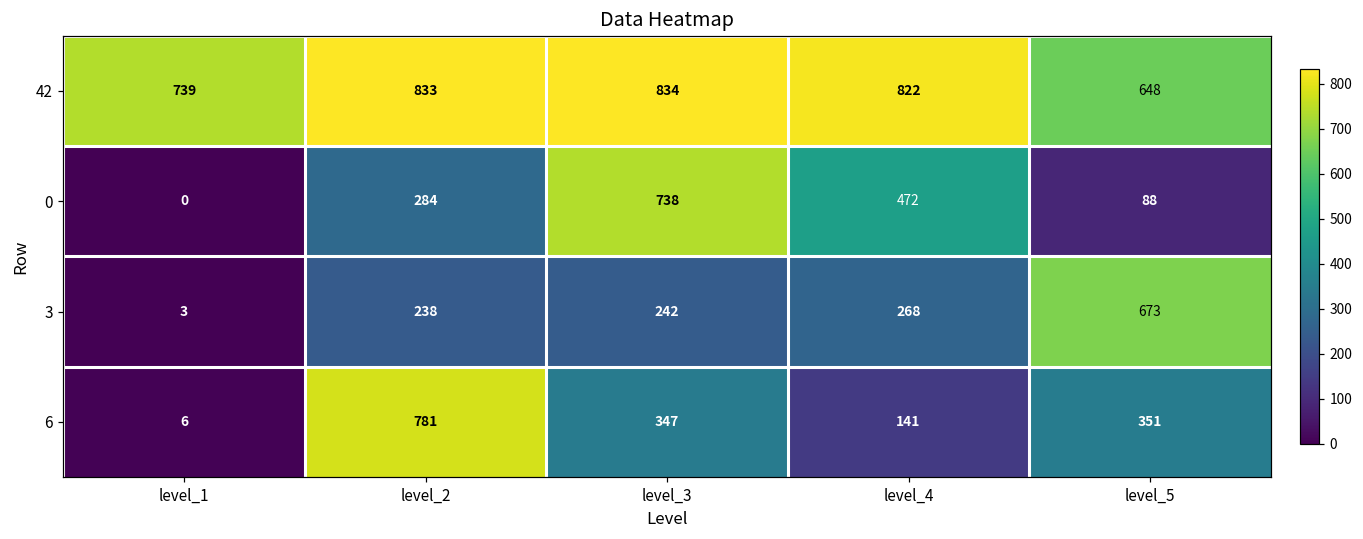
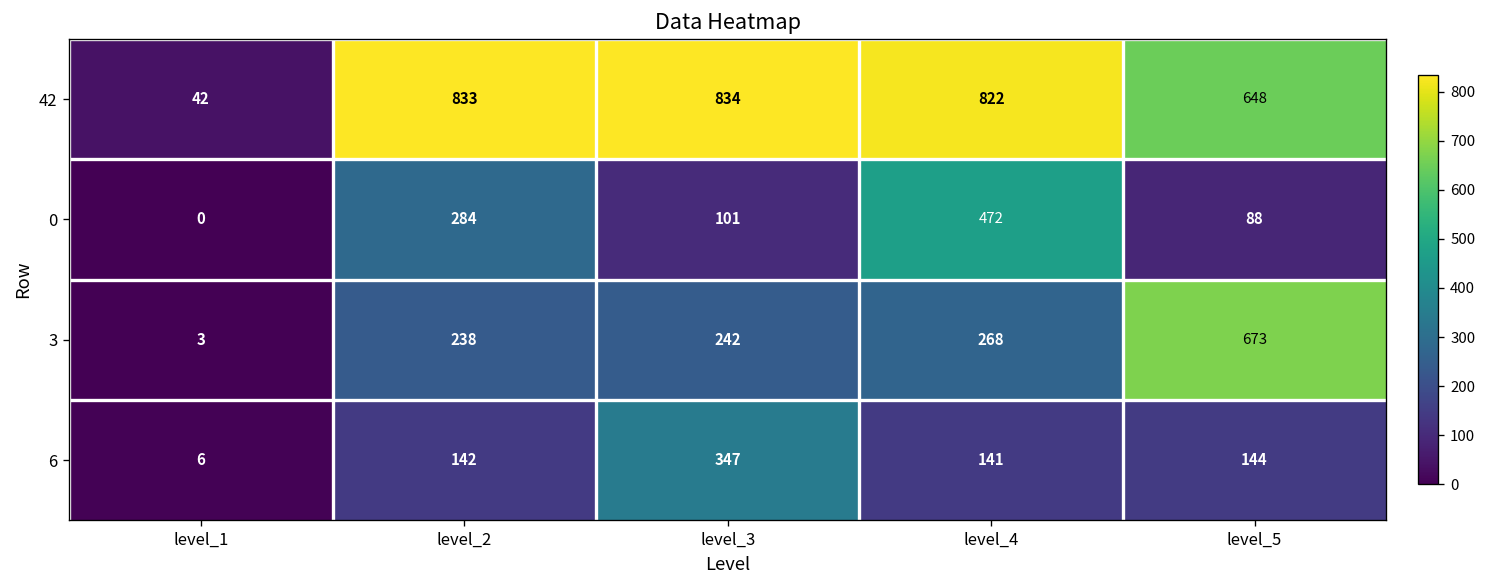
  {
    "42": {
-     "level_1": 739,
+     "level_1": 42,
      "level_2": 833,
      "level_3": 834,
      "level_4": 822,
      "level_5": 648
    },
    "0": {
      "level_1": 0,
      "level_2": 284,
-     "level_3": 738,
+     "level_3": 101,
      "level_4": 472,
      "level_5": 88
    },
    "3": {
      "level_1": 3,
      "level_2": 238,
      "level_3": 242,
      "level_4": 268,
      "level_5": 673
    },
    "6": {
      "level_1": 6,
-     "level_2": 781,
+     "level_2": 142,
      "level_3": 347,
      "level_4": 141,
-     "level_5": 351
+     "level_5": 144
    }
  }
